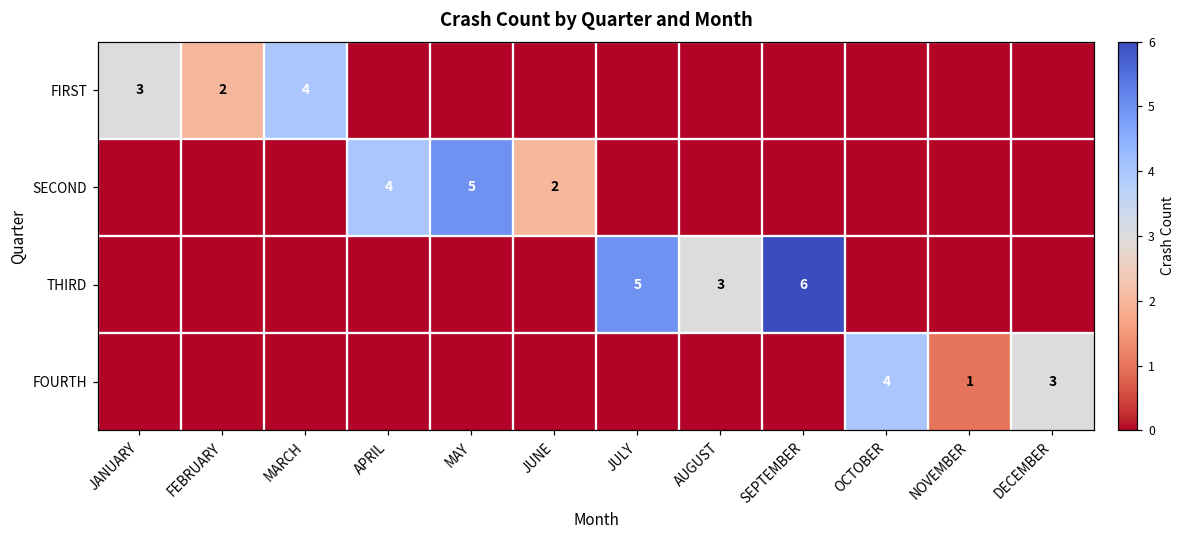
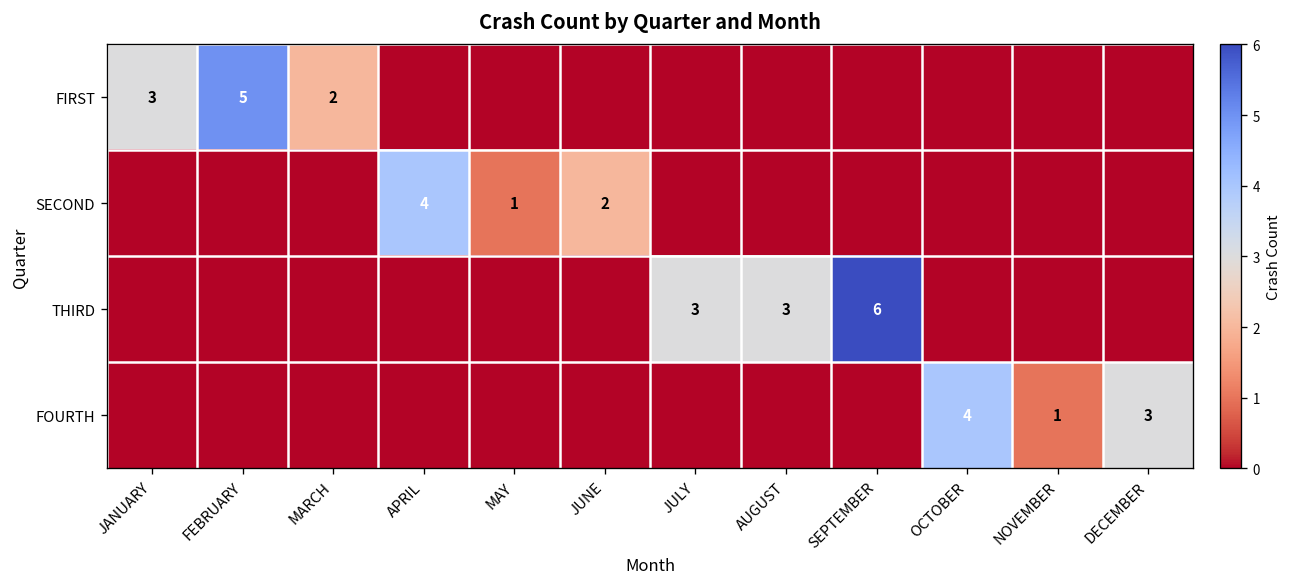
  {
    "FIRST": {
      "JANUARY": 3,
-     "FEBRUARY": 2,
-     "MARCH": 4
+     "FEBRUARY": 5,
+     "MARCH": 2
    },
    "SECOND": {
      "APRIL": 4,
-     "MAY": 5,
+     "MAY": 1,
      "JUNE": 2
    },
    "THIRD": {
-     "JULY": 5,
+     "JULY": 3,
      "AUGUST": 3,
      "SEPTEMBER": 6
    },
    "FOURTH": {
      "OCTOBER": 4,
      "NOVEMBER": 1,
      "DECEMBER": 3
    }
  }
